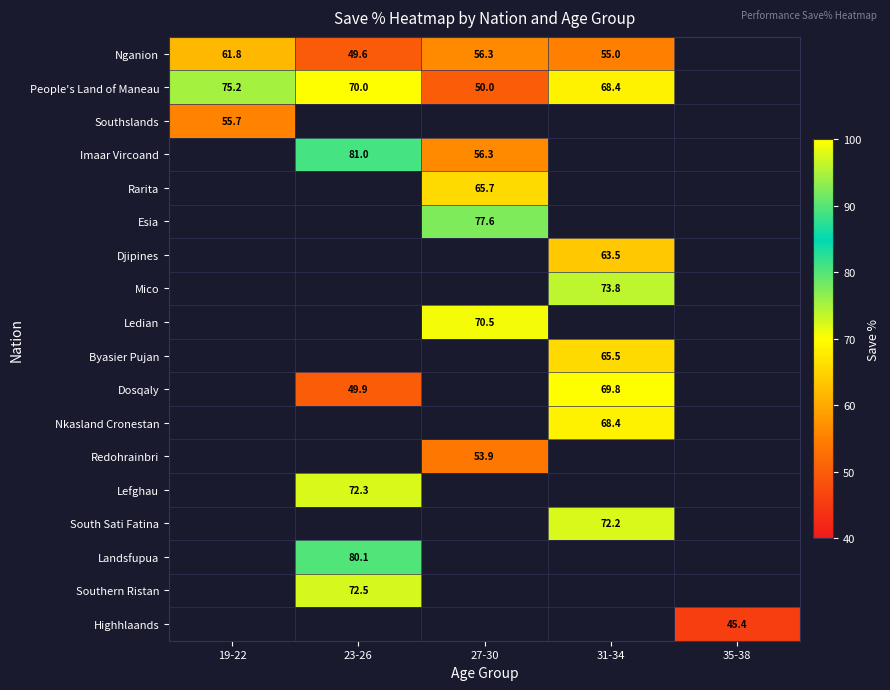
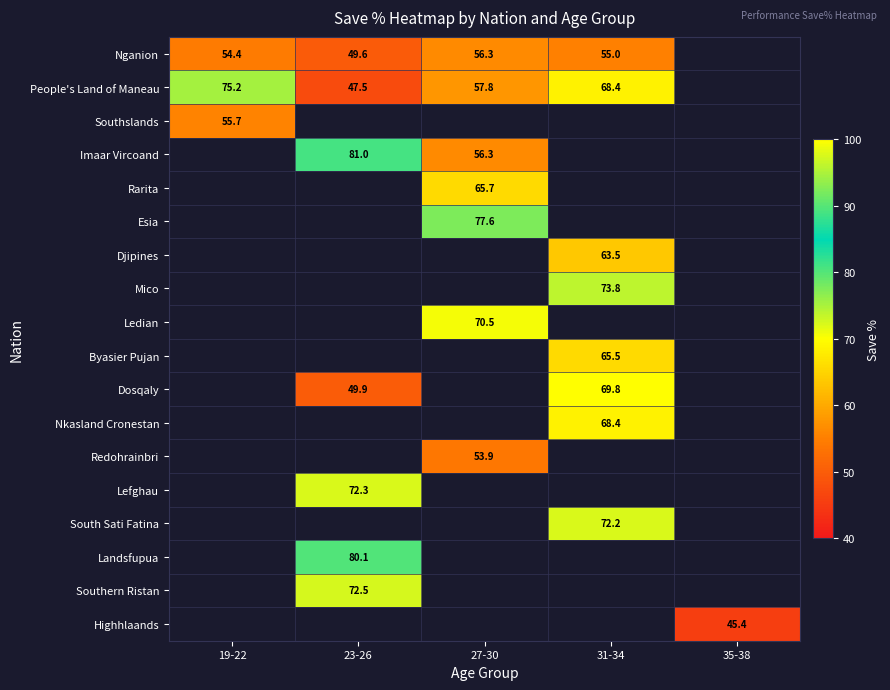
  {
    "Nganion": {
-     "19-22": 61.8,
+     "19-22": 54.4,
      "23-26": 49.6,
      "27-30": 56.3,
      "31-34": 55.0
    },
    "People's Land of Maneau": {
      "19-22": 75.2,
-     "23-26": 70.0,
-     "27-30": 50.0,
+     "23-26": 47.5,
+     "27-30": 57.8,
      "31-34": 68.4
    },
    "Southslands": {
      "19-22": 55.7
    },
    "Imaar Vircoand": {
      "23-26": 81.0,
      "27-30": 56.3
    },
    "Rarita": {
      "27-30": 65.7
    },
    "Esia": {
      "27-30": 77.6
    },
    "Djipines": {
      "31-34": 63.5
    },
    "Mico": {
      "31-34": 73.8
    },
    "Ledian": {
      "27-30": 70.5
    },
    "Byasier Pujan": {
      "31-34": 65.5
    },
    "Dosqaly": {
      "23-26": 49.9,
      "31-34": 69.8
    },
    "Nkasland Cronestan": {
      "31-34": 68.4
    },
    "Redohrainbri": {
      "27-30": 53.9
    },
    "Lefghau": {
      "23-26": 72.3
    },
    "South Sati Fatina": {
      "31-34": 72.2
    },
    "Landsfupua": {
      "23-26": 80.1
    },
    "Southern Ristan": {
      "23-26": 72.5
    },
    "Highhlaands": {
      "35-38": 45.4
    }
  }
